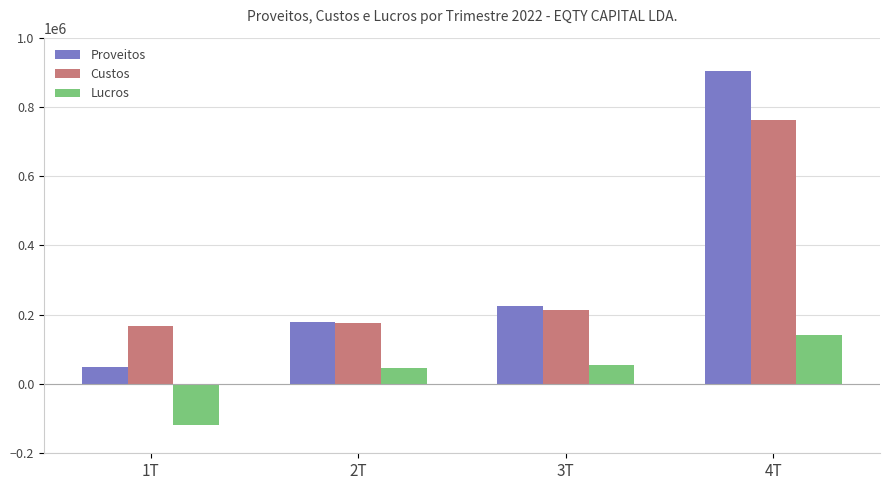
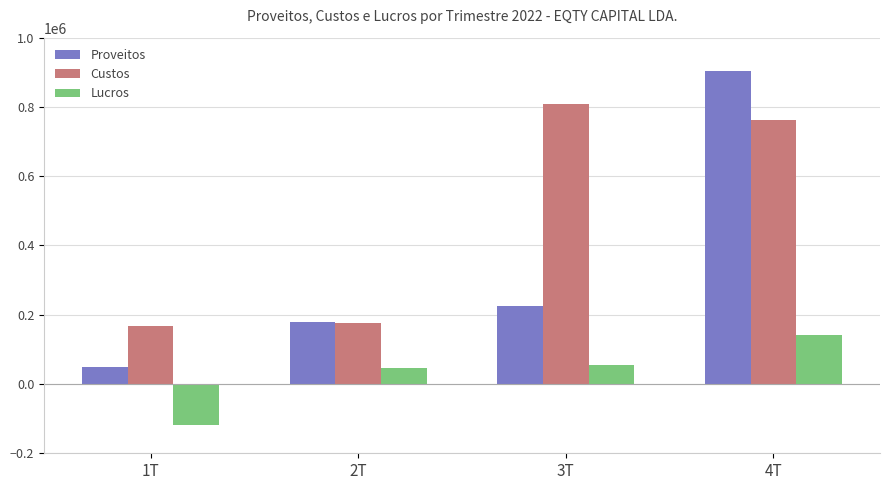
  {
    "Proveitos": {
      "1T": 50000,
      "2T": 180000,
      "3T": 230000,
      "4T": 900000
    },
    "Custos": {
      "1T": 170000,
      "2T": 180000,
-     "3T": 210000,
+     "3T": 810000,
      "4T": 760000
    },
    "Lucros": {
      "1T": -120000,
      "2T": 50000,
      "3T": 50000,
      "4T": 140000
    }
  }
